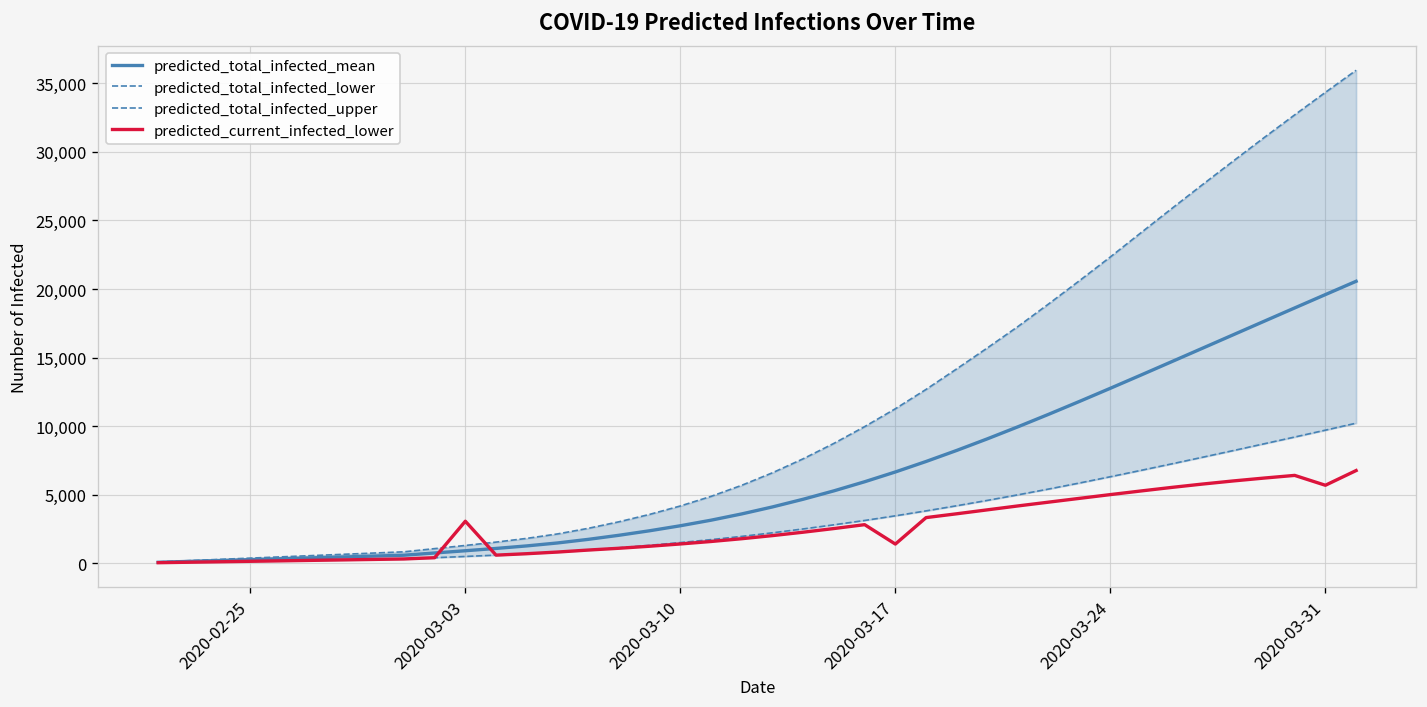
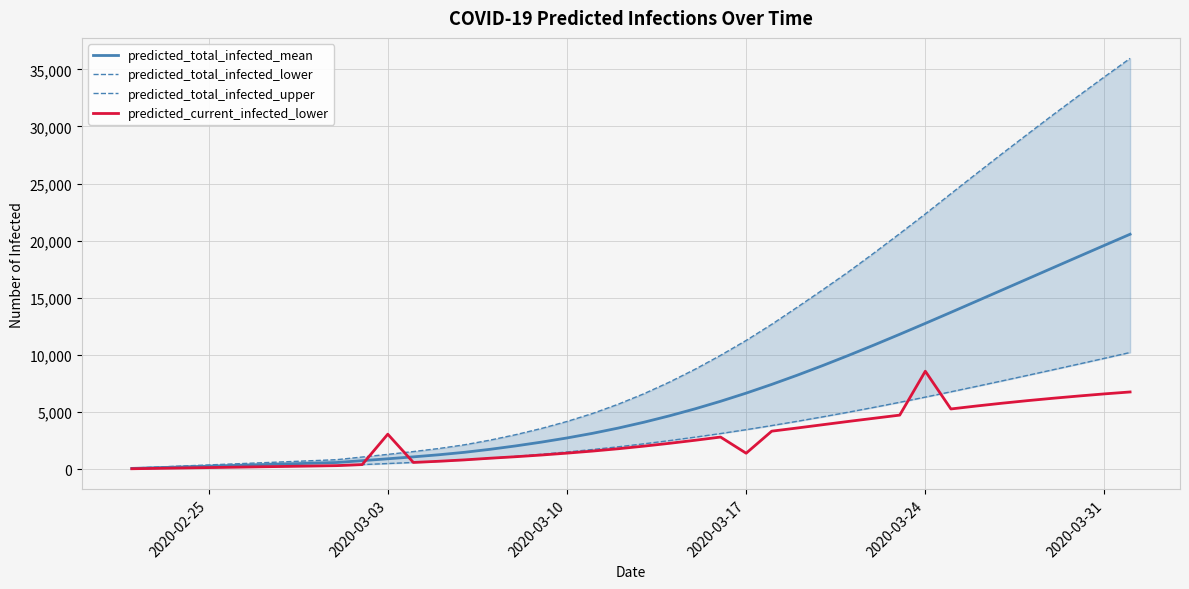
  {
    "predicted_current_infected_lower": {
      "2020-03-03": "3,100",
      "2020-03-17": "1,400",
-     "2020-03-24": "5,000",
-     "2020-03-31": "5,700"
+     "2020-03-24": "8,600",
+     "2020-03-31": "6,600"
    }
  }
